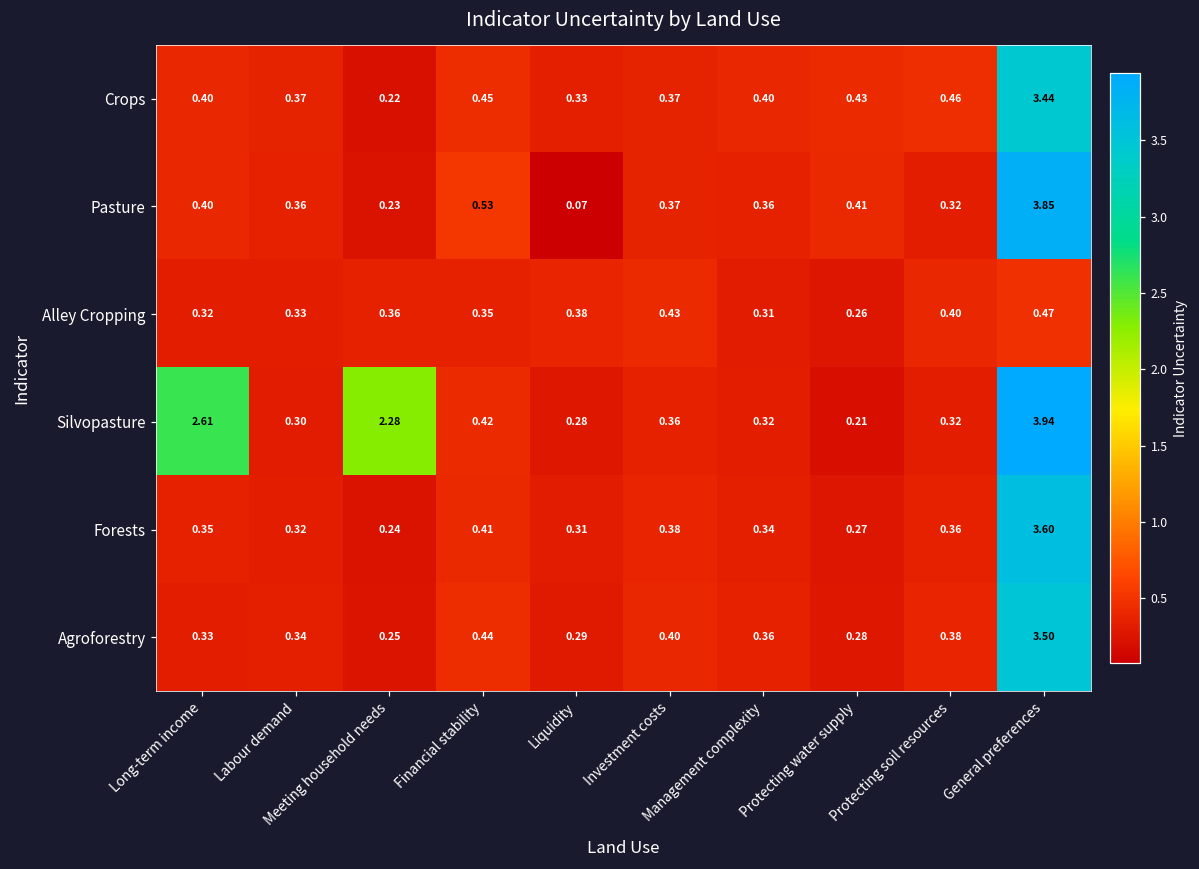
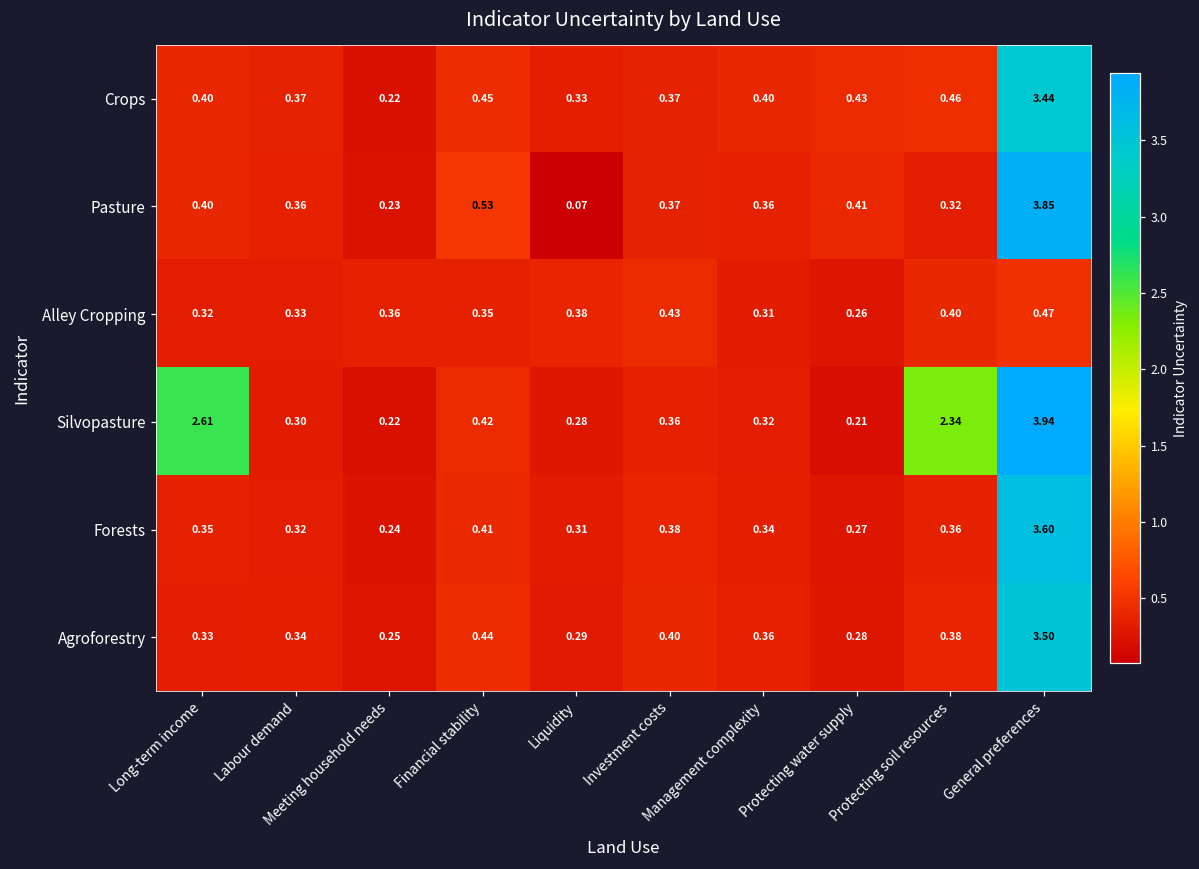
  {
    "Crops": {
      "Long-term income": 0.40,
      "Labour demand": 0.37,
      "Meeting household needs": 0.22,
      "Financial stability": 0.45,
      "Liquidity": 0.33,
      "Investment costs": 0.37,
      "Management complexity": 0.40,
      "Protecting water supply": 0.43,
      "Protecting soil resources": 0.46,
      "General preferences": 3.44
    },
    "Pasture": {
      "Long-term income": 0.40,
      "Labour demand": 0.36,
      "Meeting household needs": 0.23,
      "Financial stability": 0.53,
      "Liquidity": 0.07,
      "Investment costs": 0.37,
      "Management complexity": 0.36,
      "Protecting water supply": 0.41,
      "Protecting soil resources": 0.32,
      "General preferences": 3.85
    },
    "Alley Cropping": {
      "Long-term income": 0.32,
      "Labour demand": 0.33,
      "Meeting household needs": 0.36,
      "Financial stability": 0.35,
      "Liquidity": 0.38,
      "Investment costs": 0.43,
      "Management complexity": 0.31,
      "Protecting water supply": 0.26,
      "Protecting soil resources": 0.40,
      "General preferences": 0.47
    },
    "Silvopasture": {
      "Long-term income": 2.61,
      "Labour demand": 0.30,
-     "Meeting household needs": 2.28,
+     "Meeting household needs": 0.22,
      "Financial stability": 0.42,
      "Liquidity": 0.28,
      "Investment costs": 0.36,
      "Management complexity": 0.32,
      "Protecting water supply": 0.21,
-     "Protecting soil resources": 0.32,
+     "Protecting soil resources": 2.34,
      "General preferences": 3.94
    },
    "Forests": {
      "Long-term income": 0.35,
      "Labour demand": 0.32,
      "Meeting household needs": 0.24,
      "Financial stability": 0.41,
      "Liquidity": 0.31,
      "Investment costs": 0.38,
      "Management complexity": 0.34,
      "Protecting water supply": 0.27,
      "Protecting soil resources": 0.36,
      "General preferences": 3.60
    },
    "Agroforestry": {
      "Long-term income": 0.33,
      "Labour demand": 0.34,
      "Meeting household needs": 0.25,
      "Financial stability": 0.44,
      "Liquidity": 0.29,
      "Investment costs": 0.40,
      "Management complexity": 0.36,
      "Protecting water supply": 0.28,
      "Protecting soil resources": 0.38,
      "General preferences": 3.50
    }
  }
